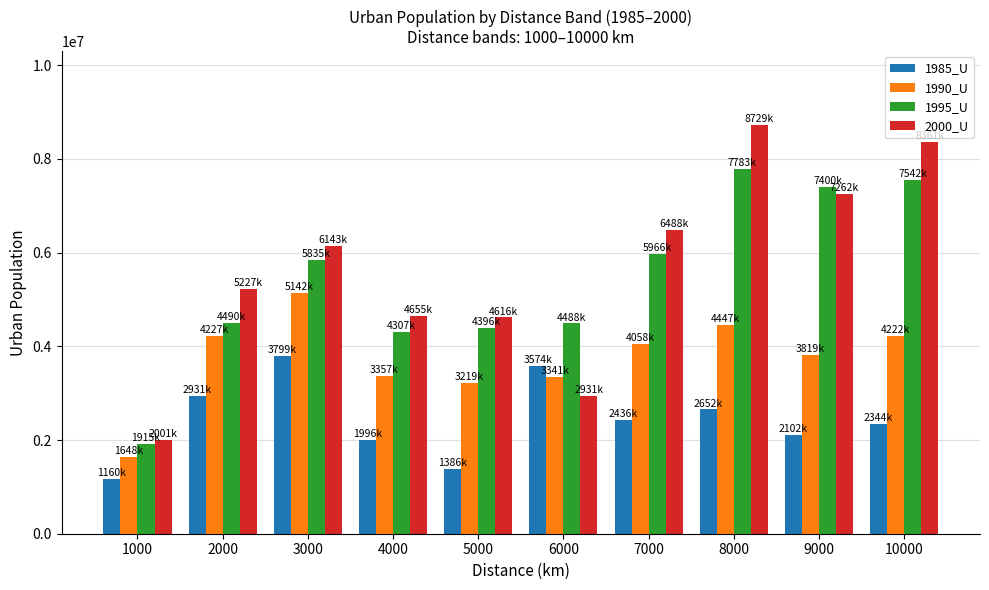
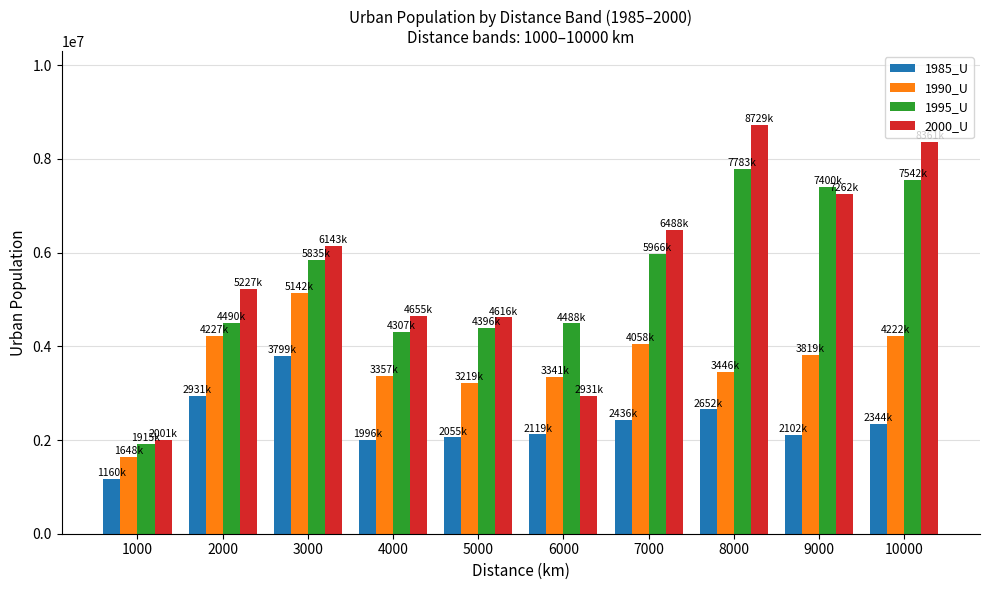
  {
    "1985_U": {
      "1000": "1160k",
      "2000": "2931k",
      "3000": "3799k",
      "4000": "1996k",
-     "5000": "1386k",
-     "6000": "3574k",
+     "5000": "2055k",
+     "6000": "2119k",
      "7000": "2436k",
      "8000": "2652k",
      "9000": "2102k",
      "10000": "2344k"
    },
    "1990_U": {
      "1000": "1648k",
      "2000": "4227k",
      "3000": "5142k",
      "4000": "3357k",
      "5000": "3219k",
      "6000": "3341k",
      "7000": "4058k",
-     "8000": "4447k",
+     "8000": "3446k",
      "9000": "3819k",
      "10000": "4222k"
    },
    "1995_U": {
      "2000": "4490k",
      "3000": "5835k",
      "4000": "4307k",
      "5000": "4396k",
      "6000": "4488k",
      "7000": "5966k",
      "8000": "7783k",
      "9000": "7400k",
      "10000": "7542k"
    },
    "2000_U": {
      "2000": "5227k",
      "3000": "6143k",
      "4000": "4655k",
      "5000": "4616k",
      "6000": "2931k",
      "7000": "6488k",
      "8000": "8729k",
      "9000": "7262k"
    }
  }
